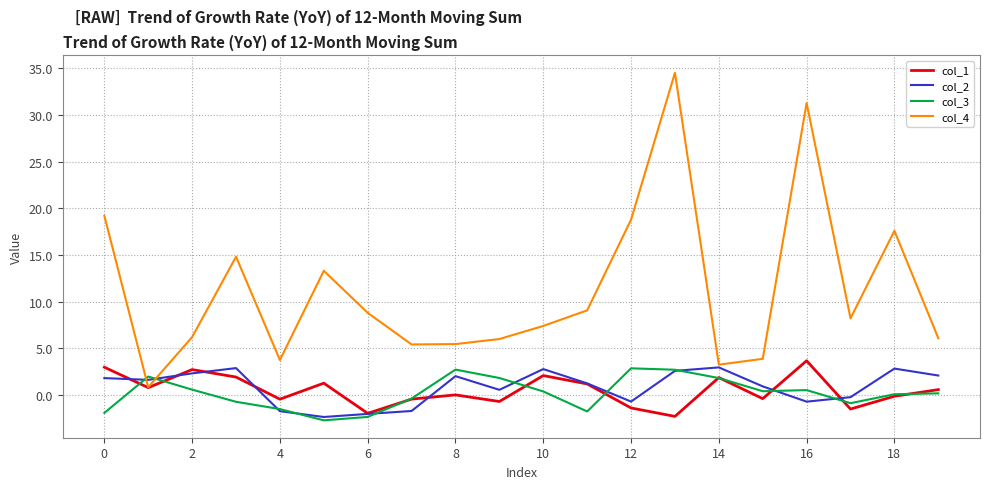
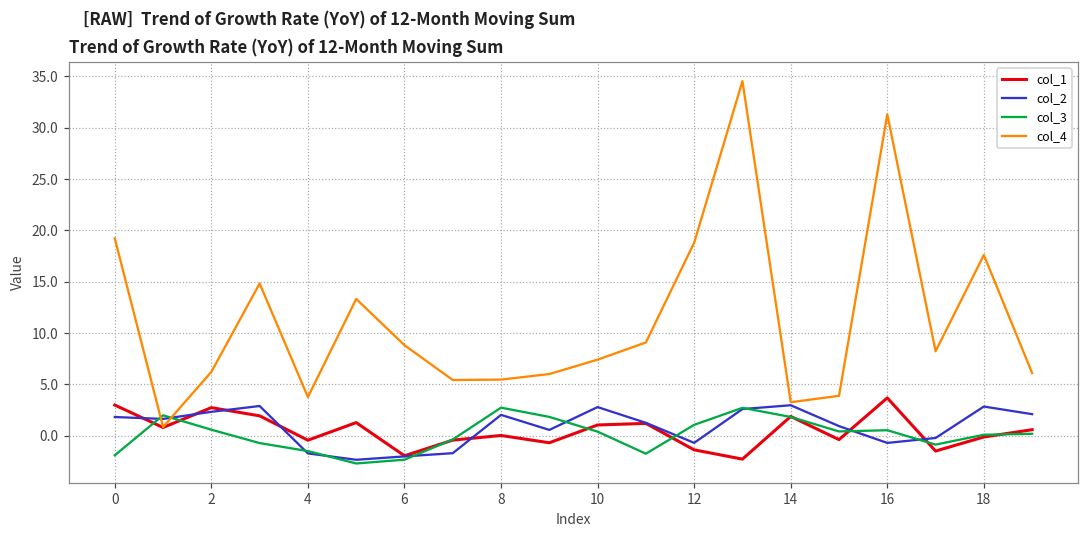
  {
    "col_1": {
      "0": 3,
      "2": 3,
      "4": 0,
      "8": 0,
-     "10": 2,
+     "10": 1,
      "12": -1,
      "16": 4
    },
    "col_2": {
      "0": 2,
      "2": 2,
      "8": 2,
      "10": 3,
      "12": -1,
      "14": 3,
      "16": -1,
      "18": 3
    },
    "col_3": {
      "0": -2,
      "2": 1,
      "6": -2,
      "8": 3,
      "10": 0,
-     "12": 3,
+     "12": 1,
      "16": 1
    },
    "col_4": {
      "0": 19,
      "2": 6,
      "4": 4,
      "6": 9,
      "8": 5,
      "10": 7,
      "12": 19,
      "14": 3,
      "16": 31,
      "18": 18
    }
  }
